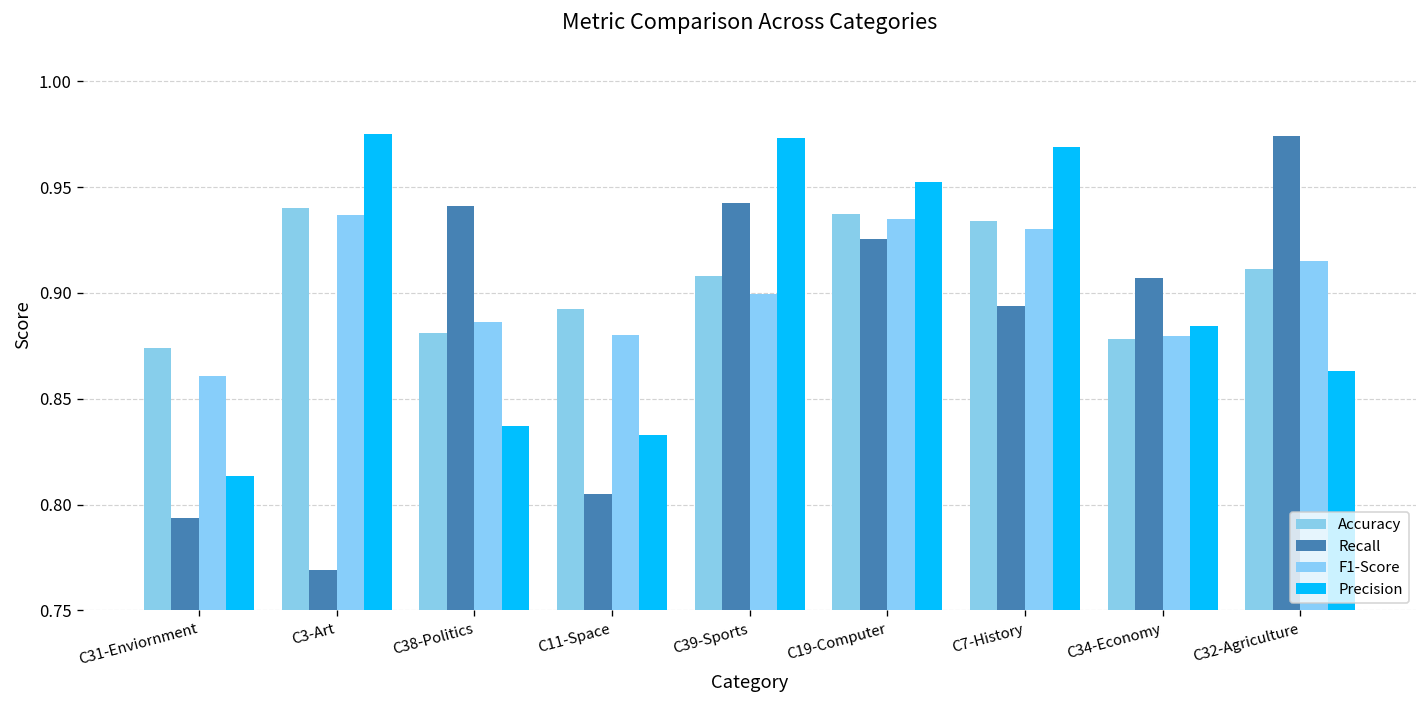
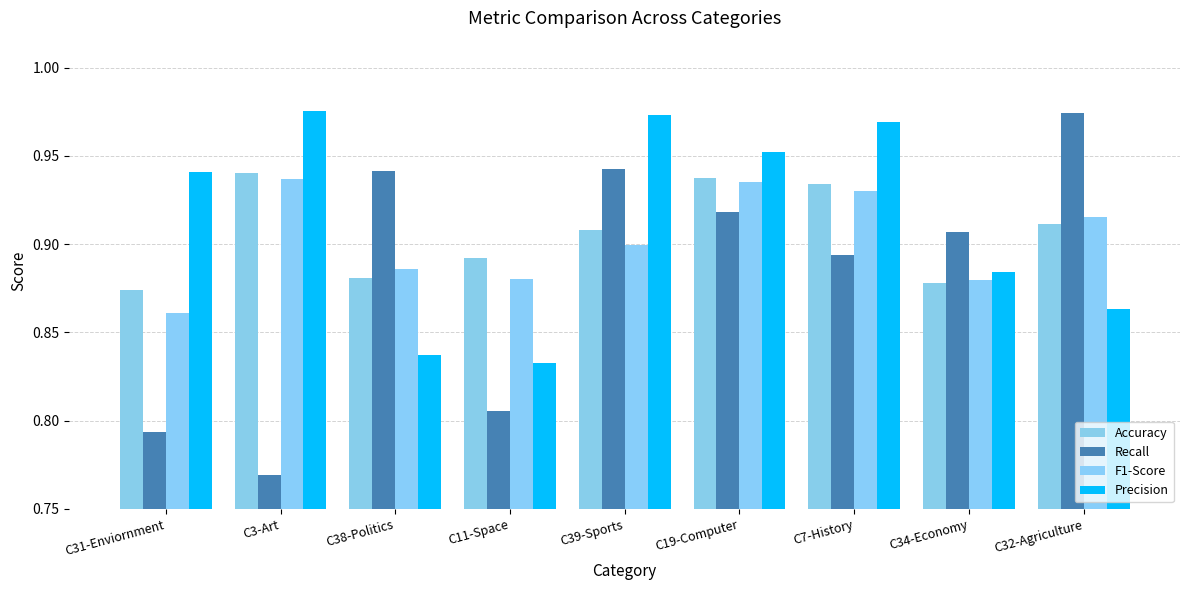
  {
    "Recall": {
      "C31-Enviornment": 0.794,
      "C3-Art": 0.769,
      "C38-Politics": 0.941,
      "C11-Space": 0.805,
      "C39-Sports": 0.942,
-     "C19-Computer": 0.925,
+     "C19-Computer": 0.918,
      "C7-History": 0.894,
      "C34-Economy": 0.907,
      "C32-Agriculture": 0.974
    },
    "Precision": {
-     "C31-Enviornment": 0.813,
+     "C31-Enviornment": 0.941,
      "C3-Art": 0.975,
      "C38-Politics": 0.837,
      "C11-Space": 0.833,
      "C39-Sports": 0.973,
      "C19-Computer": 0.952,
      "C7-History": 0.969,
      "C34-Economy": 0.884,
      "C32-Agriculture": 0.863
    }
  }
